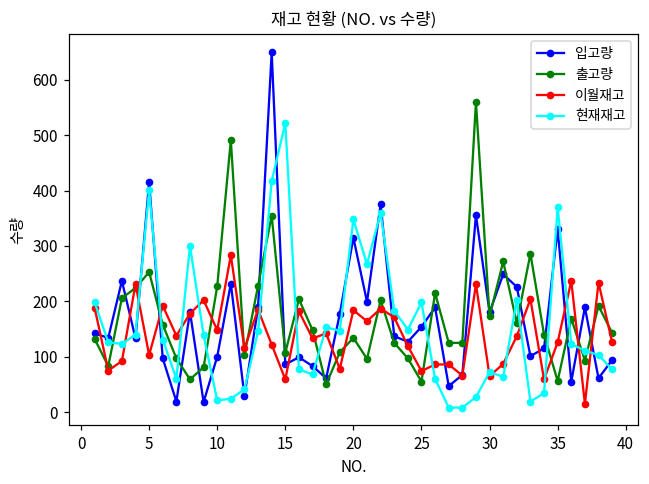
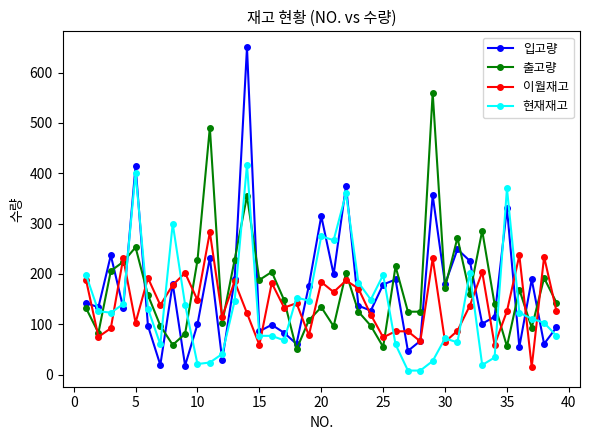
  {
    "입고량": {
      "5": 420,
      "10": 100,
      "15": 90,
      "20": 320,
-     "25": 150,
+     "25": 180,
      "30": 180,
      "35": 330
    },
    "출고량": {
      "5": 250,
      "10": 230,
-     "15": 110,
+     "15": 190,
      "20": 130,
      "25": 60,
      "30": 170,
      "35": 60
    },
    "이월재고": {
      "5": 100,
      "10": 150,
      "15": 60,
      "20": 180,
      "25": 70,
      "30": 70,
      "35": 130
    },
    "현재재고": {
      "5": 400,
      "10": 20,
-     "15": 520,
-     "20": 350,
+     "15": 80,
+     "20": 280,
      "25": 200,
      "30": 70,
      "35": 370
    }
  }
